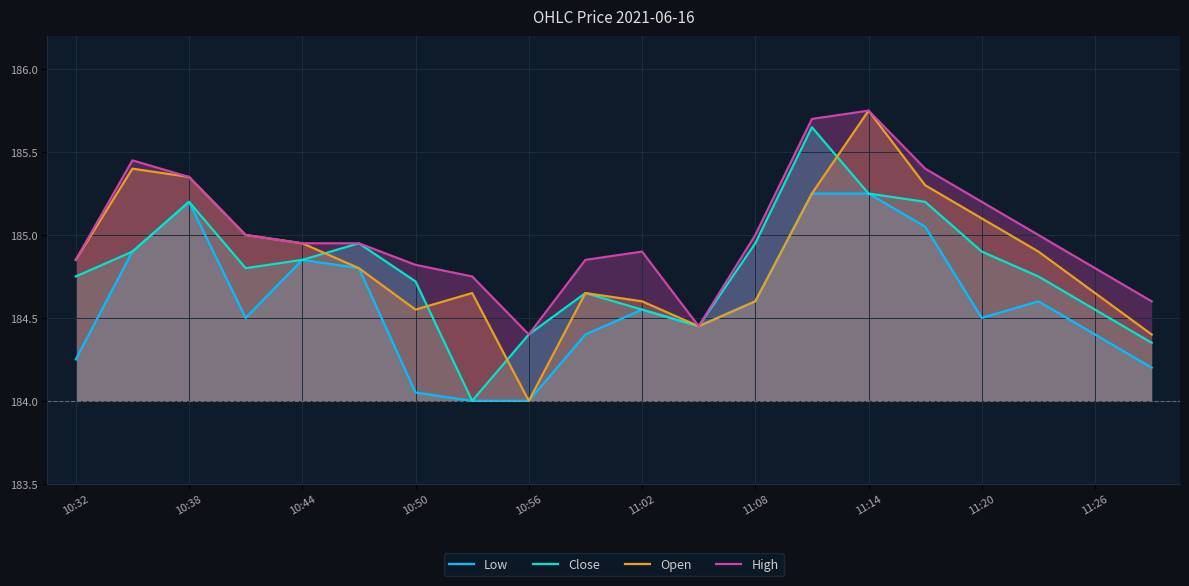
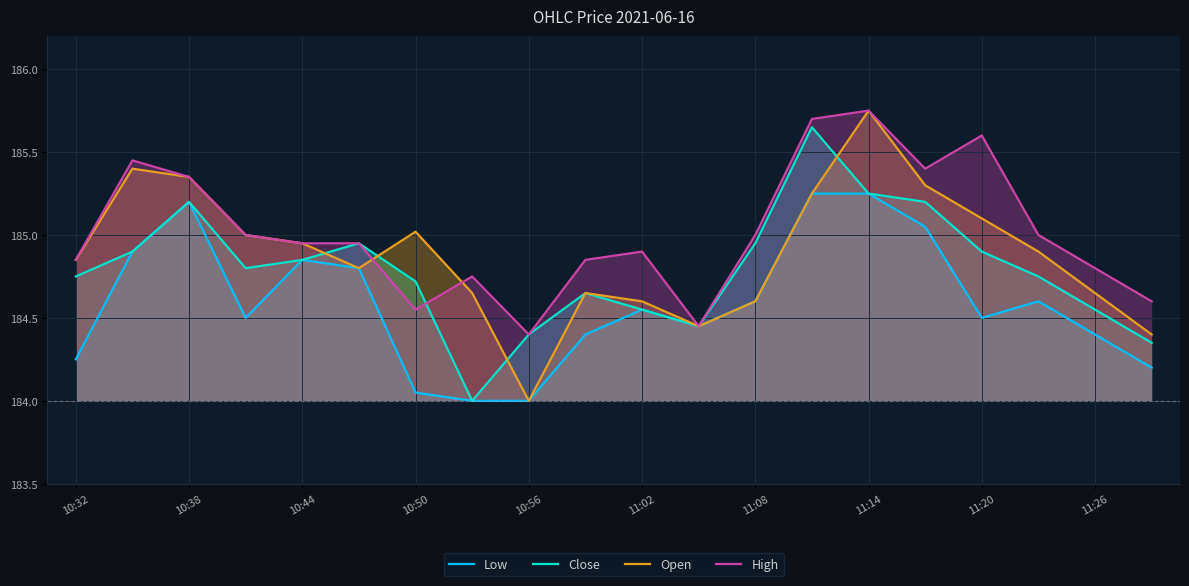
  {
    "Low": {
      "10:32": 184.25,
      "10:50": 184.05,
      "11:20": 184.50,
      "11:26": 184.40
    },
    "Close": {
      "10:32": 184.75,
      "10:50": 184.72,
      "11:08": 184.95,
      "11:20": 184.90,
      "11:26": 184.55
    },
    "Open": {
-     "10:50": 184.55,
+     "10:50": 185.02,
      "11:02": 184.60,
      "11:20": 185.10,
      "11:26": 184.65
    },
    "High": {
-     "10:50": 184.82,
+     "10:50": 184.55,
      "11:02": 184.90,
      "11:08": 185.00,
-     "11:20": 185.2,
+     "11:20": 185.6,
      "11:26": 184.80
    }
  }
